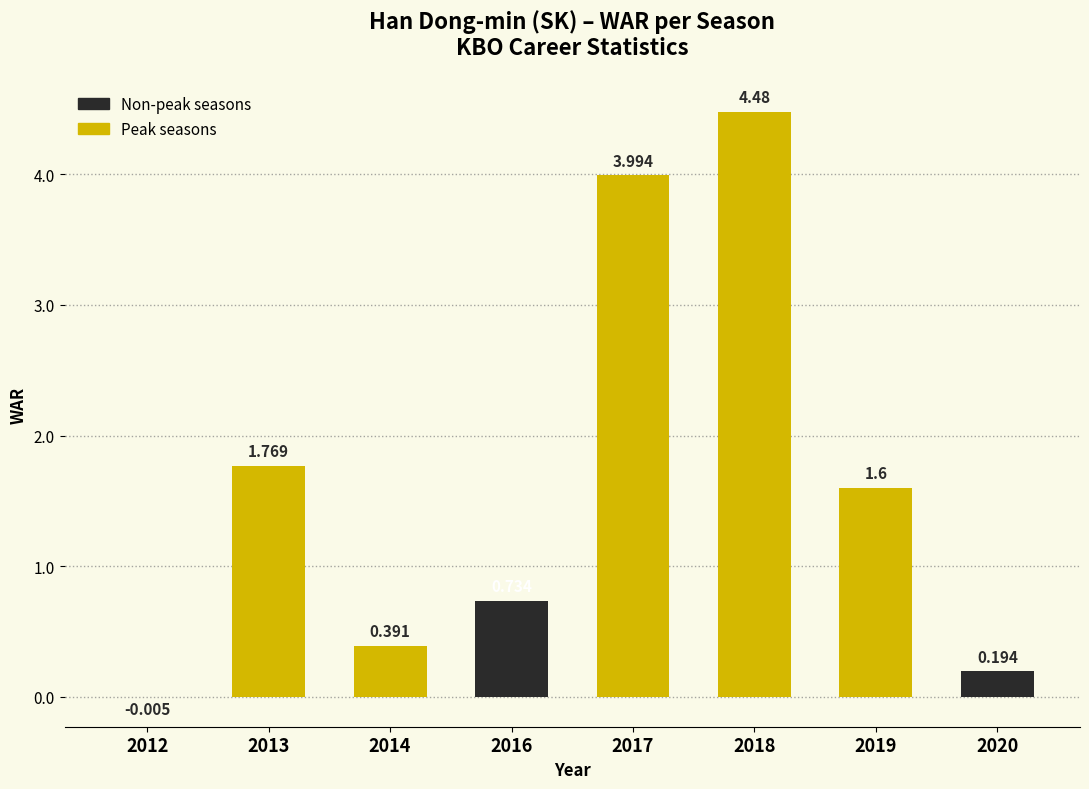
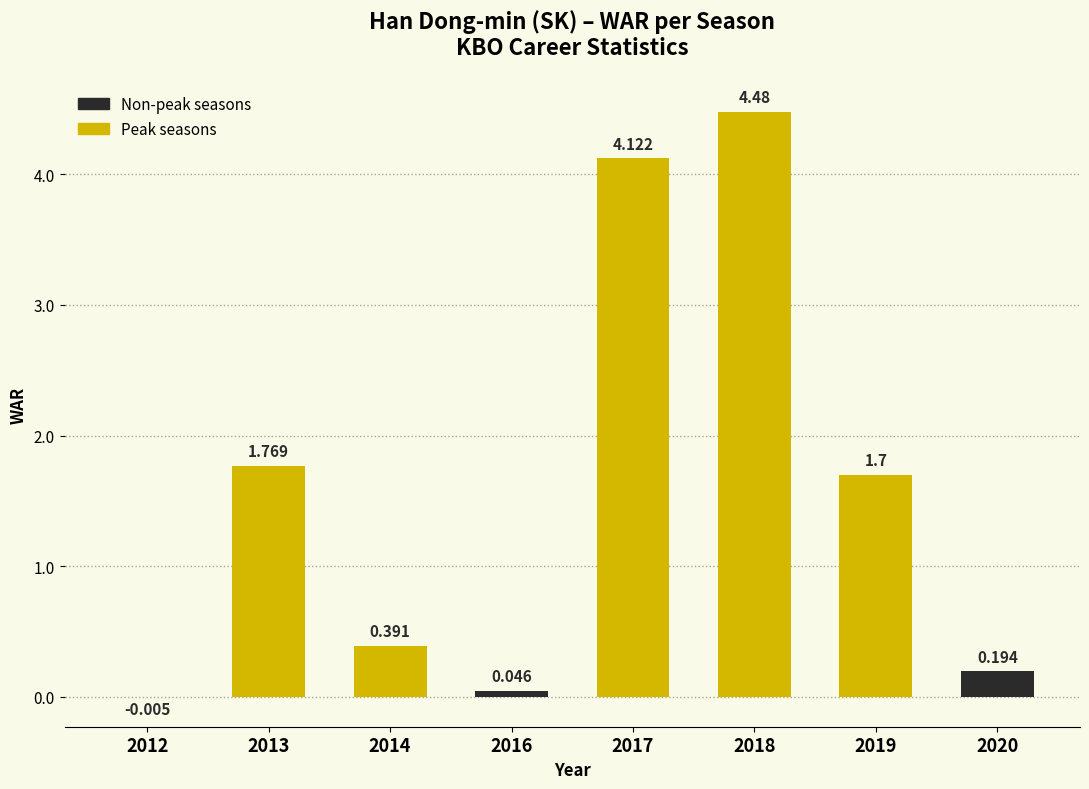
  {
    "Non-peak seasons": {
-     "2016": 0.73
+     "2016": 0.05
    },
    "Peak seasons": {
      "2013": 1.769,
      "2014": 0.391,
-     "2017": 3.994,
+     "2017": 4.122,
      "2018": 4.48,
-     "2019": 1.6
+     "2019": 1.7
    }
  }
